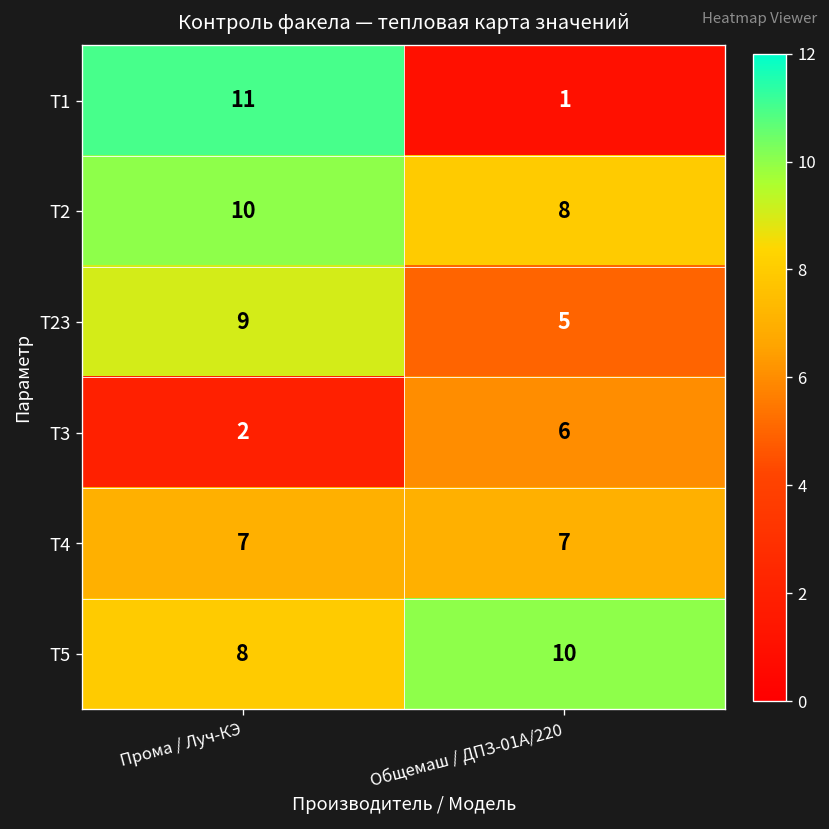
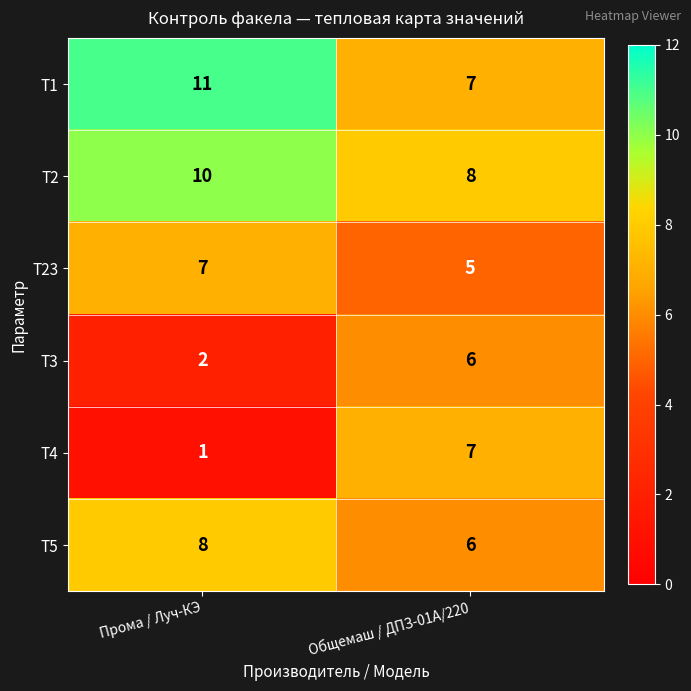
  {
    "T1": {
      "Прома / Луч-КЭ": 11,
-     "Общемаш / ДПЗ-01А/220": 1
+     "Общемаш / ДПЗ-01А/220": 7
    },
    "T2": {
      "Прома / Луч-КЭ": 10,
      "Общемаш / ДПЗ-01А/220": 8
    },
    "T23": {
-     "Прома / Луч-КЭ": 9,
+     "Прома / Луч-КЭ": 7,
      "Общемаш / ДПЗ-01А/220": 5
    },
    "T3": {
      "Прома / Луч-КЭ": 2,
      "Общемаш / ДПЗ-01А/220": 6
    },
    "T4": {
-     "Прома / Луч-КЭ": 7,
+     "Прома / Луч-КЭ": 1,
      "Общемаш / ДПЗ-01А/220": 7
    },
    "T5": {
      "Прома / Луч-КЭ": 8,
-     "Общемаш / ДПЗ-01А/220": 10
+     "Общемаш / ДПЗ-01А/220": 6
    }
  }
